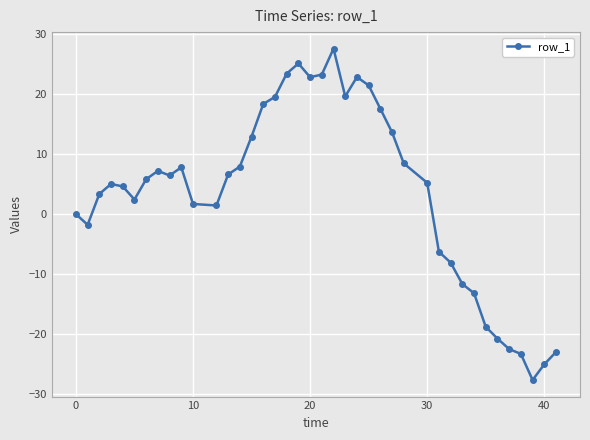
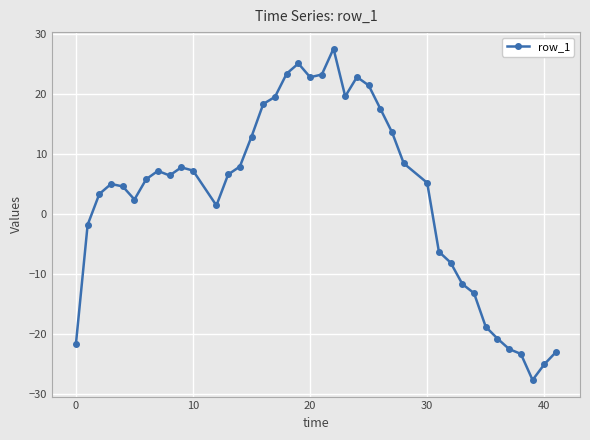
  {
-   "0": 0,
-   "10": 2,
+   "0": -22,
+   "10": 7,
    "20": 23,
    "30": 5,
    "40": -25
  }
